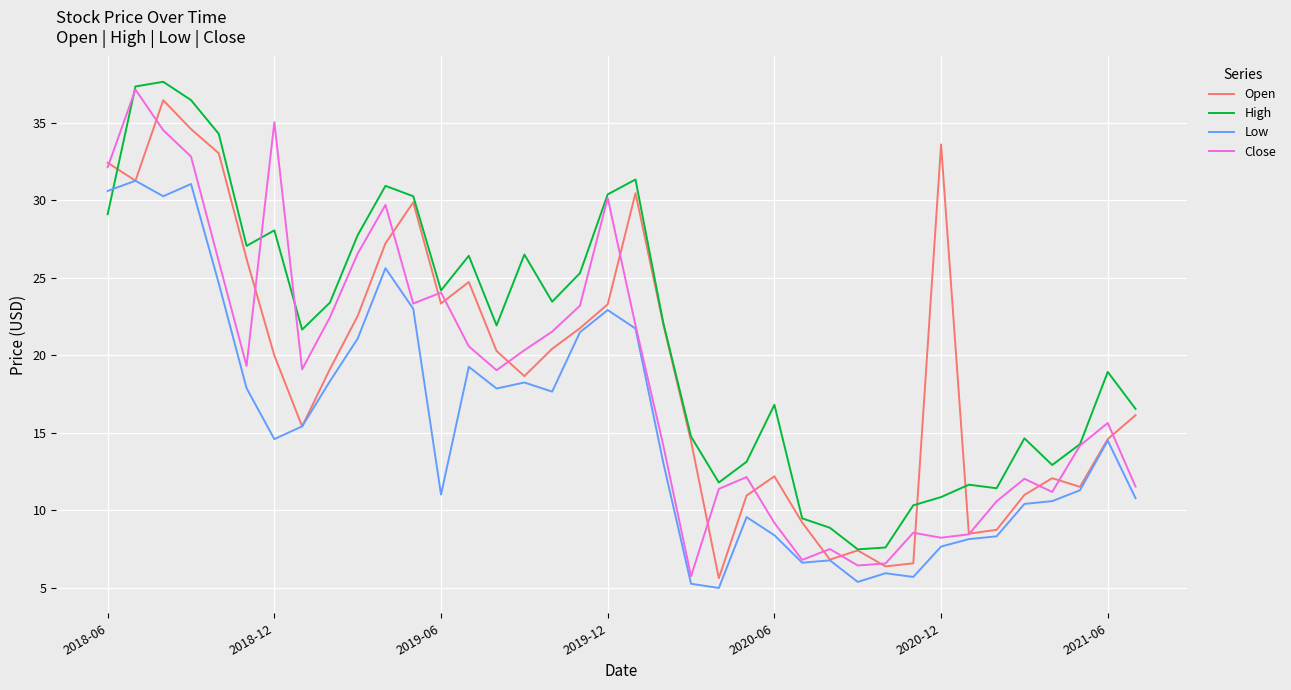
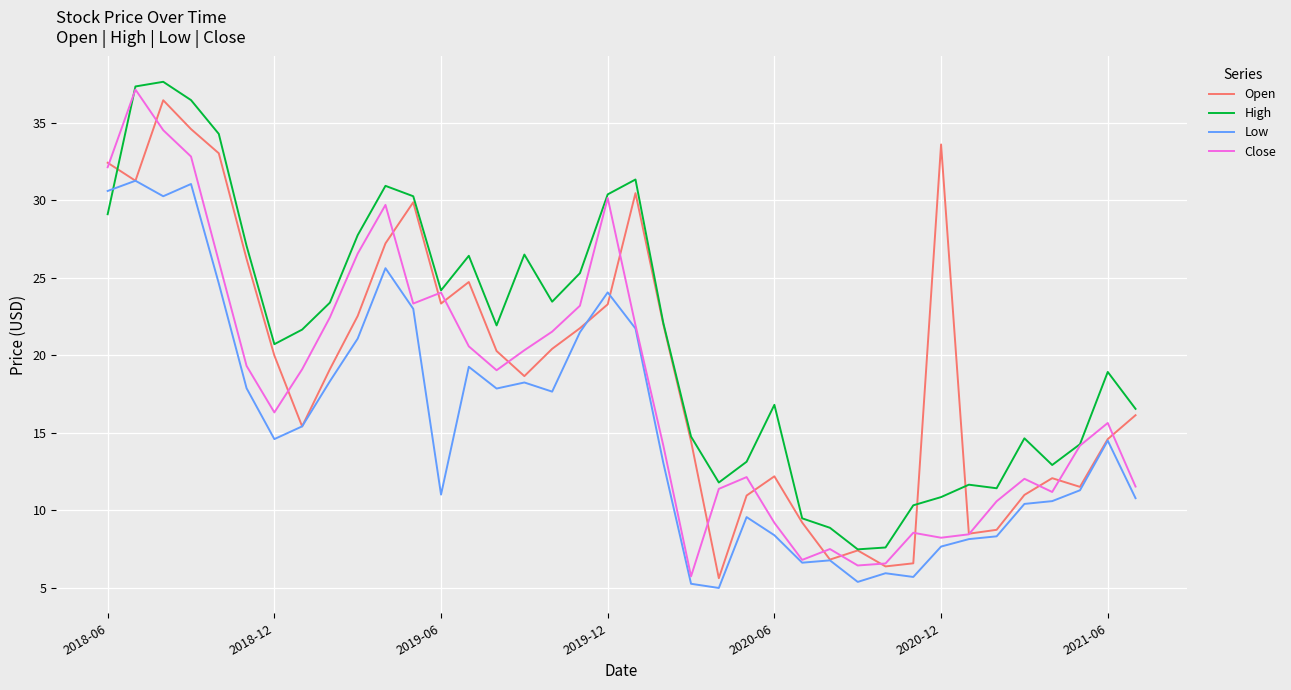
  {
    "Open": {
      "2018-06": 32.4,
      "2018-12": 20.0,
      "2019-06": 23.3,
      "2019-12": 23.3,
      "2020-06": 12.2,
      "2020-12": 33.6
    },
    "High": {
      "2018-06": 29.1,
-     "2018-12": 28.1,
+     "2018-12": 20.7,
      "2019-12": 30.4,
      "2020-06": 16.8,
      "2020-12": 10.9,
      "2021-06": 18.9
    },
    "Low": {
      "2018-06": 30.6,
      "2018-12": 14.6,
      "2019-06": 11.0,
-     "2019-12": 22.9,
+     "2019-12": 24.1,
      "2020-06": 8.4,
      "2020-12": 7.7
    },
    "Close": {
      "2018-06": 32.1,
-     "2018-12": 35.0,
+     "2018-12": 16.3,
      "2019-12": 30.2,
      "2020-06": 9.2,
      "2020-12": 8.2,
      "2021-06": 15.6
    }
  }
